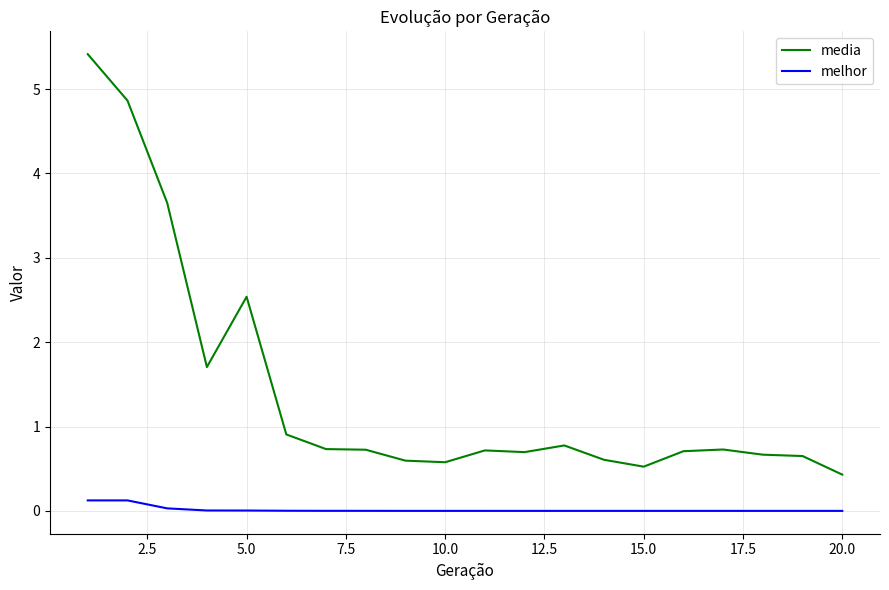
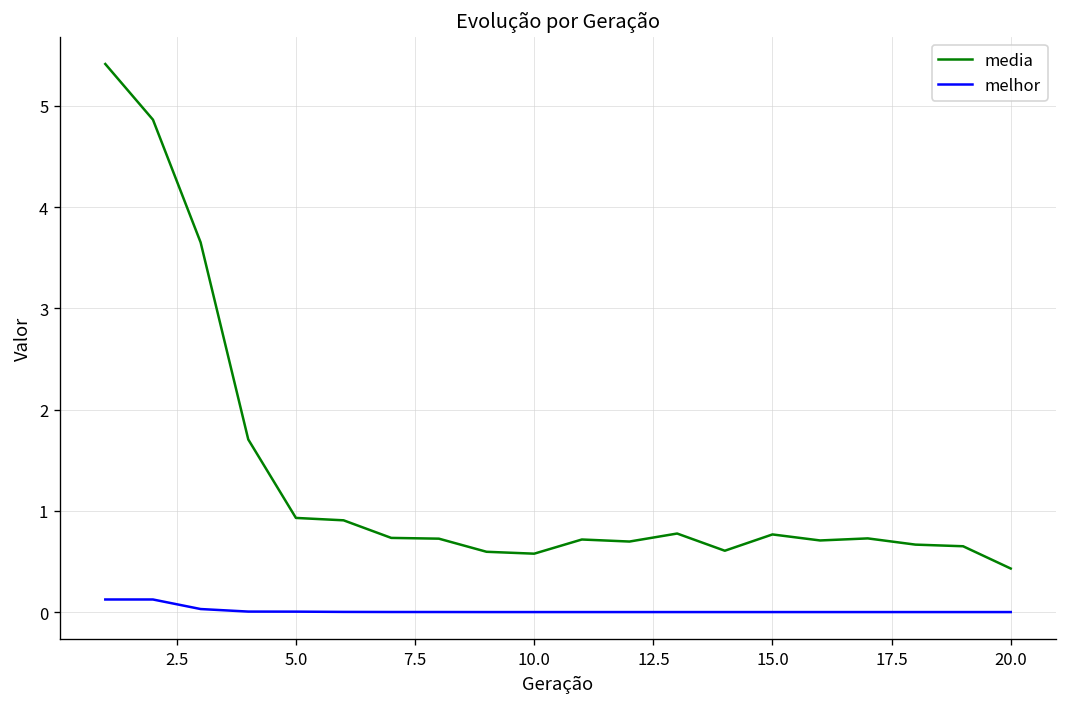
  {
    "media": {
-     "5.0": 2.5,
+     "5.0": 0.9,
      "10.0": 0.6,
-     "15.0": 0.5,
+     "15.0": 0.8,
      "20.0": 0.4
    },
    "melhor": {
      "5.0": 0.0,
      "10.0": 0.0,
      "15.0": 0.0,
      "20.0": 0.0
    }
  }
